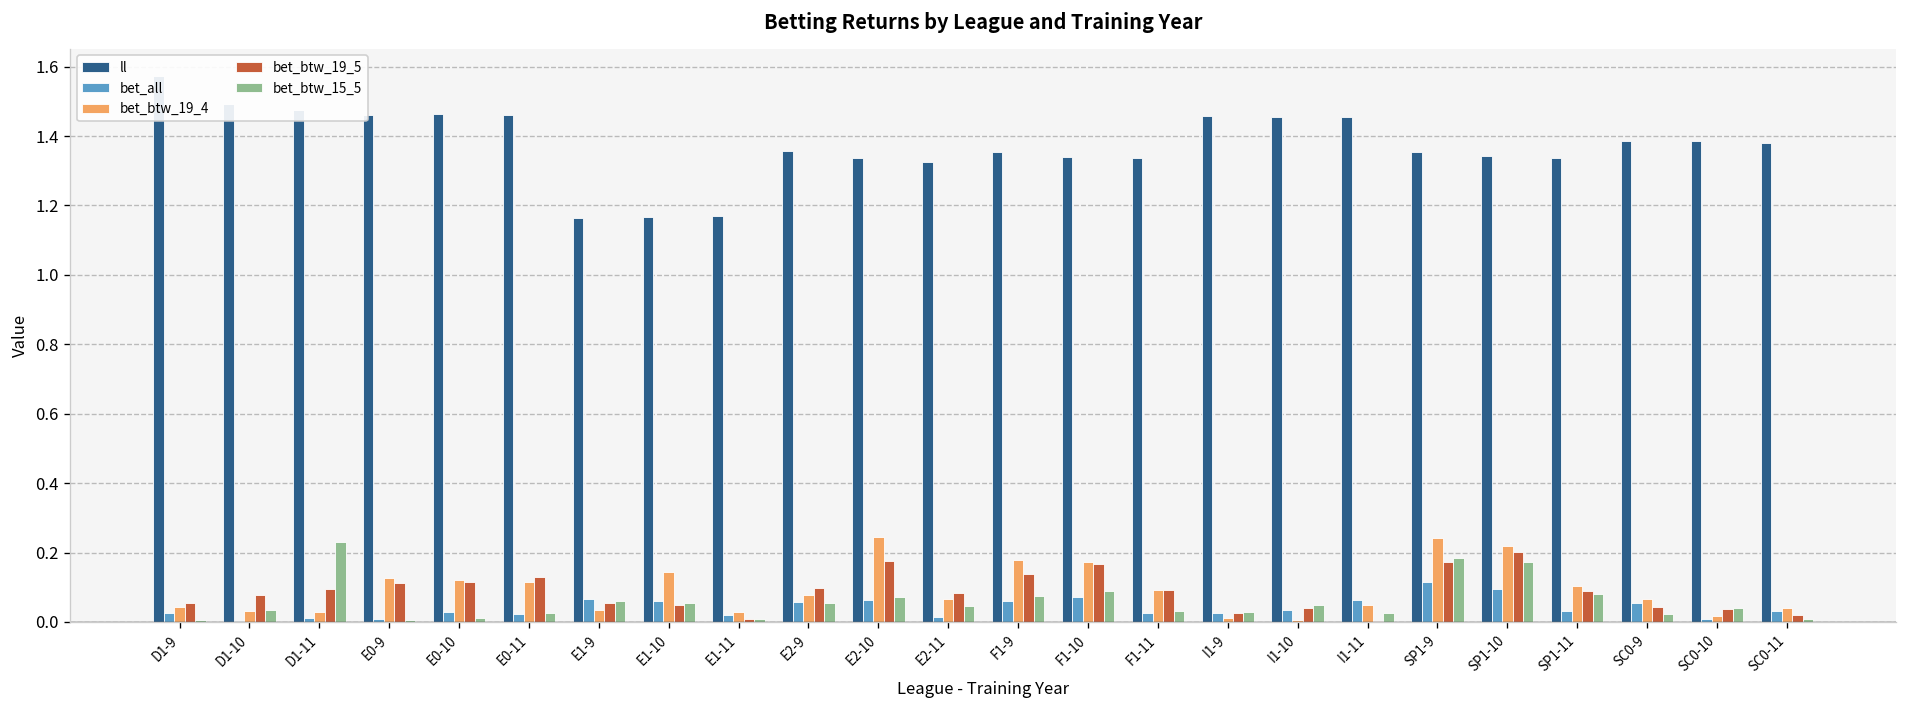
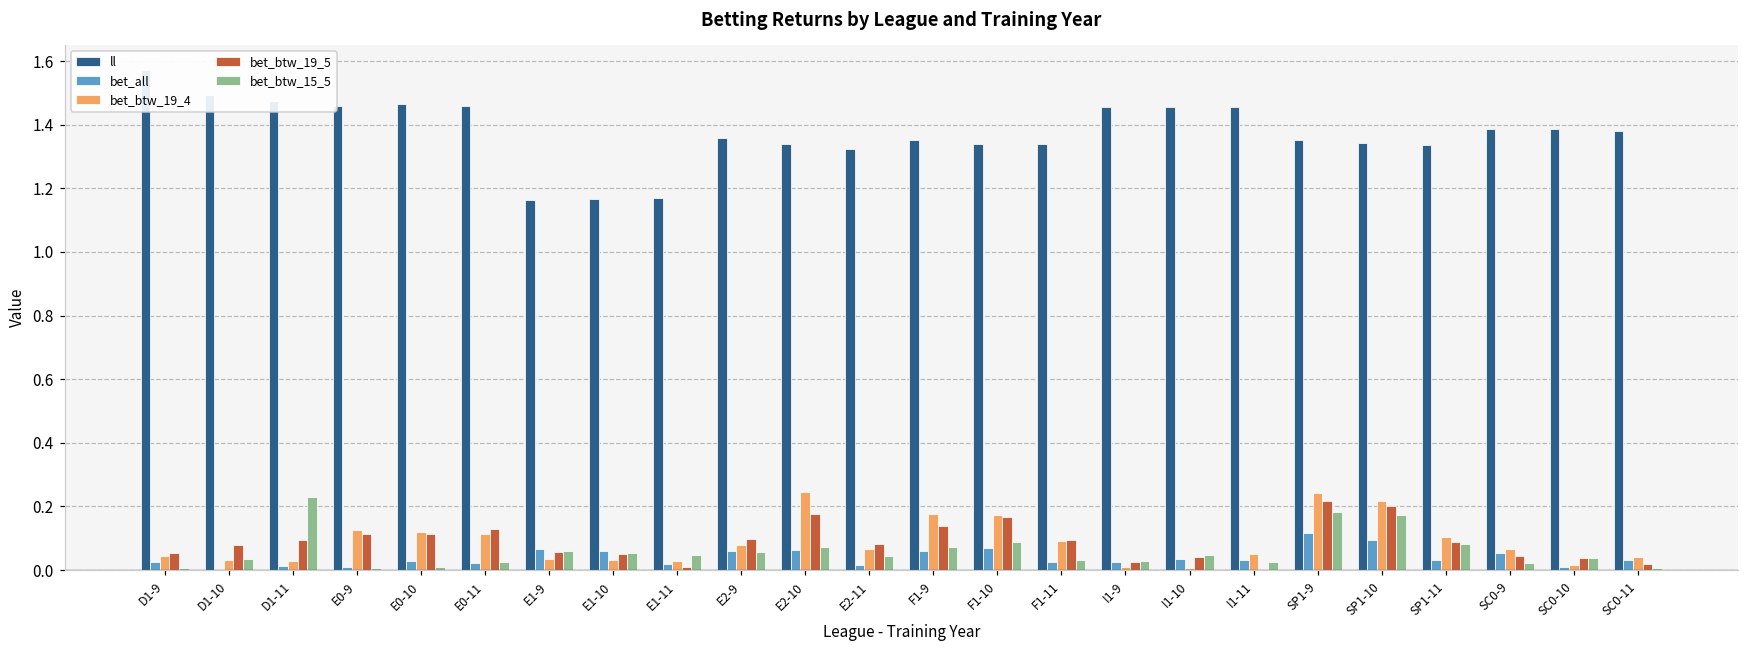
  {
    "ll": {
      "E0-10": 1.46,
      "E0-11": 1.46,
      "E1-9": 1.16,
      "E1-10": 1.17,
      "E1-11": 1.17,
      "E2-9": 1.36,
      "E2-10": 1.34,
      "E2-11": 1.33,
      "F1-9": 1.35,
      "F1-10": 1.34,
      "F1-11": 1.34,
      "I1-9": 1.46,
      "I1-10": 1.45,
      "I1-11": 1.46,
      "SP1-9": 1.35,
      "SP1-10": 1.34,
      "SP1-11": 1.34,
      "SC0-9": 1.39,
      "SC0-10": 1.39,
      "SC0-11": 1.38
    },
    "bet_all": {
      "D1-9": 0.03,
      "D1-11": 0.01,
      "E0-9": 0.01,
      "E0-10": 0.03,
      "E0-11": 0.02,
      "E1-9": 0.07,
      "E1-10": 0.06,
      "E1-11": 0.02,
      "E2-9": 0.06,
      "E2-10": 0.06,
      "E2-11": 0.02,
      "F1-9": 0.06,
      "F1-10": 0.07,
      "F1-11": 0.03,
      "I1-9": 0.03,
      "I1-10": 0.04,
-     "I1-11": 0.06,
+     "I1-11": 0.03,
      "SP1-9": 0.12,
      "SP1-10": 0.10,
      "SP1-11": 0.03,
      "SC0-9": 0.06,
      "SC0-10": 0.01,
      "SC0-11": 0.03
    },
    "bet_btw_19_4": {
      "D1-9": 0.04,
      "D1-10": 0.03,
      "D1-11": 0.03,
      "E0-9": 0.13,
      "E0-10": 0.12,
      "E0-11": 0.11,
      "E1-9": 0.03,
-     "E1-10": 0.14,
+     "E1-10": 0.03,
      "E1-11": 0.03,
      "E2-9": 0.08,
      "E2-10": 0.25,
      "E2-11": 0.06,
      "F1-9": 0.18,
      "F1-10": 0.17,
      "F1-11": 0.09,
      "I1-9": 0.01,
      "I1-11": 0.05,
      "SP1-9": 0.24,
      "SP1-10": 0.22,
      "SP1-11": 0.10,
      "SC0-9": 0.07,
      "SC0-10": 0.02,
      "SC0-11": 0.04
    },
    "bet_btw_19_5": {
      "D1-9": 0.05,
      "D1-10": 0.08,
      "D1-11": 0.09,
      "E0-9": 0.11,
      "E0-10": 0.11,
      "E0-11": 0.13,
      "E1-9": 0.06,
      "E1-10": 0.05,
      "E2-9": 0.10,
      "E2-10": 0.18,
      "E2-11": 0.08,
      "F1-9": 0.14,
      "F1-10": 0.17,
      "F1-11": 0.09,
      "I1-9": 0.03,
      "I1-10": 0.04,
-     "SP1-9": 0.17,
+     "SP1-9": 0.22,
      "SP1-10": 0.20,
      "SP1-11": 0.09,
      "SC0-9": 0.04,
      "SC0-10": 0.04,
      "SC0-11": 0.02
    },
    "bet_btw_15_5": {
      "D1-10": 0.03,
      "D1-11": 0.23,
      "E0-10": 0.01,
      "E0-11": 0.02,
      "E1-9": 0.06,
      "E1-10": 0.05,
-     "E1-11": 0.01,
+     "E1-11": 0.05,
      "E2-9": 0.06,
      "E2-10": 0.07,
      "E2-11": 0.05,
      "F1-9": 0.07,
      "F1-10": 0.09,
      "F1-11": 0.03,
      "I1-9": 0.03,
      "I1-10": 0.05,
      "I1-11": 0.03,
      "SP1-9": 0.18,
      "SP1-10": 0.17,
      "SP1-11": 0.08,
      "SC0-9": 0.02,
      "SC0-10": 0.04
    }
  }
